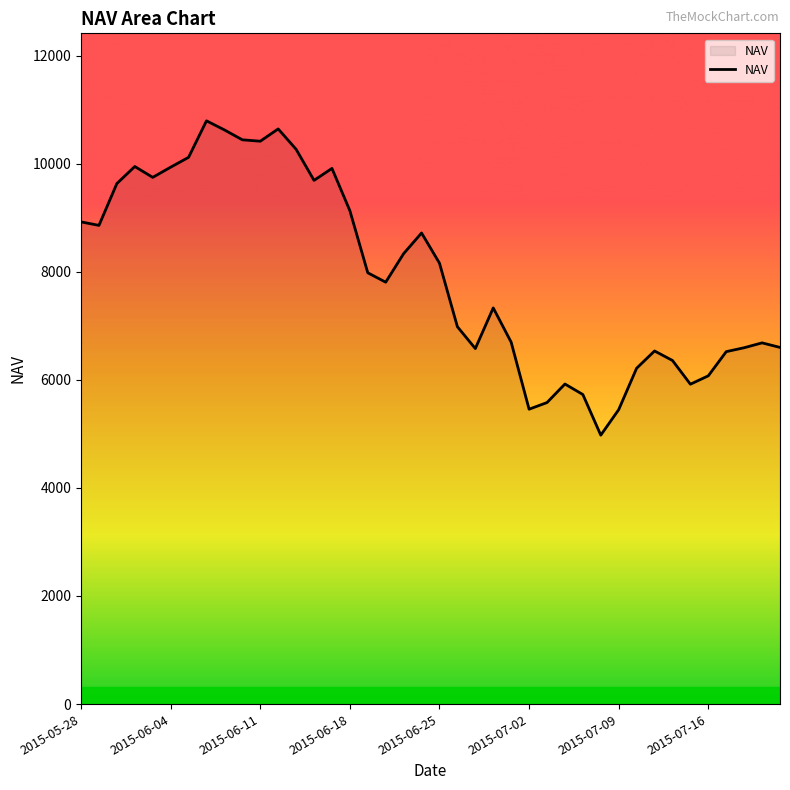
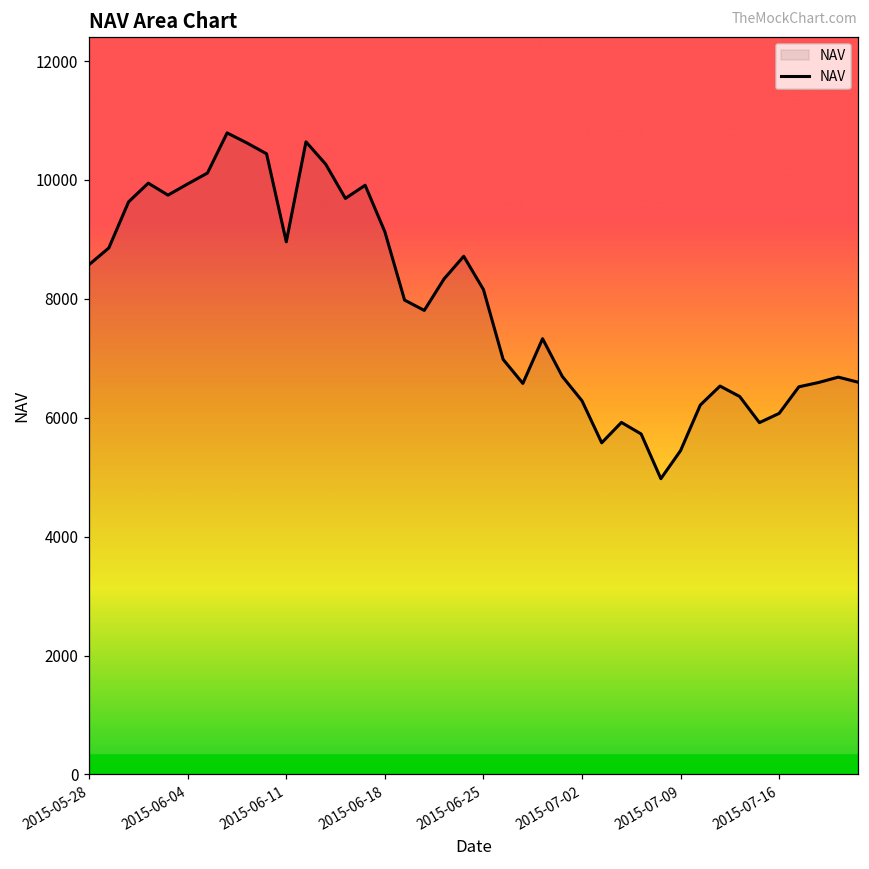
  {
-   "2015-05-28": 8900,
+   "2015-05-28": 8600,
    "2015-06-04": 9900,
-   "2015-06-11": 10400,
+   "2015-06-11": 9000,
    "2015-06-18": 9100,
    "2015-06-25": 8200,
-   "2015-07-02": 5500,
+   "2015-07-02": 6300,
    "2015-07-09": 5400,
    "2015-07-16": 6100
  }
